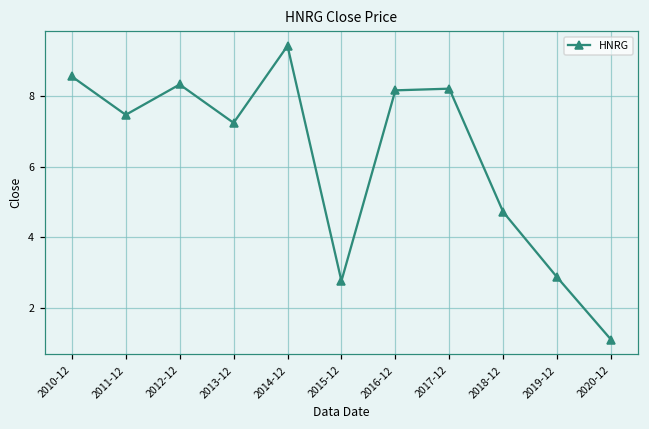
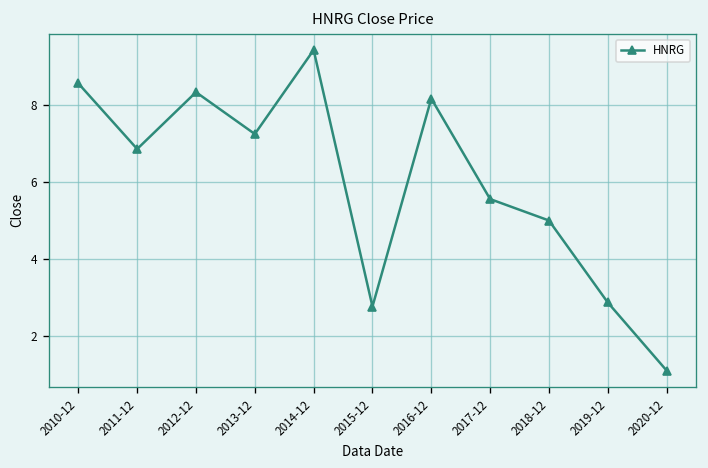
  {
    "2010-12": 8.6,
-   "2011-12": 7.5,
+   "2011-12": 6.9,
    "2012-12": 8.3,
    "2013-12": 7.2,
    "2014-12": 9.4,
    "2015-12": 2.8,
    "2016-12": 8.2,
-   "2017-12": 8.2,
-   "2018-12": 4.7,
+   "2017-12": 5.6,
+   "2018-12": 5.0,
    "2019-12": 2.9,
    "2020-12": 1.1
  }
